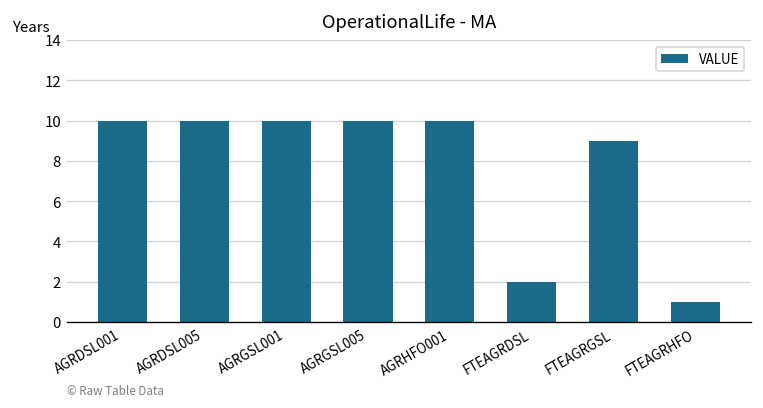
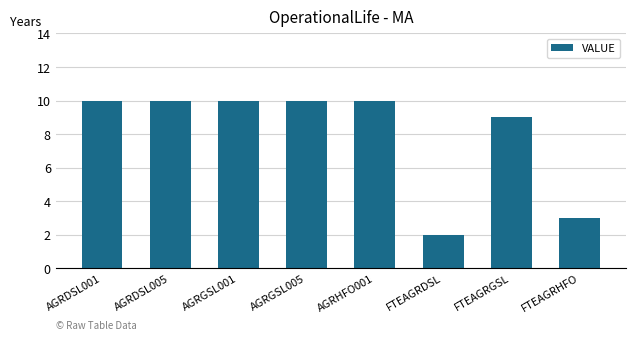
  {
    "AGRDSL001": 10,
    "AGRDSL005": 10,
    "AGRGSL001": 10,
    "AGRGSL005": 10,
    "AGRHFO001": 10,
    "FTEAGRDSL": 2,
    "FTEAGRGSL": 9,
-   "FTEAGRHFO": 1
+   "FTEAGRHFO": 3
  }
